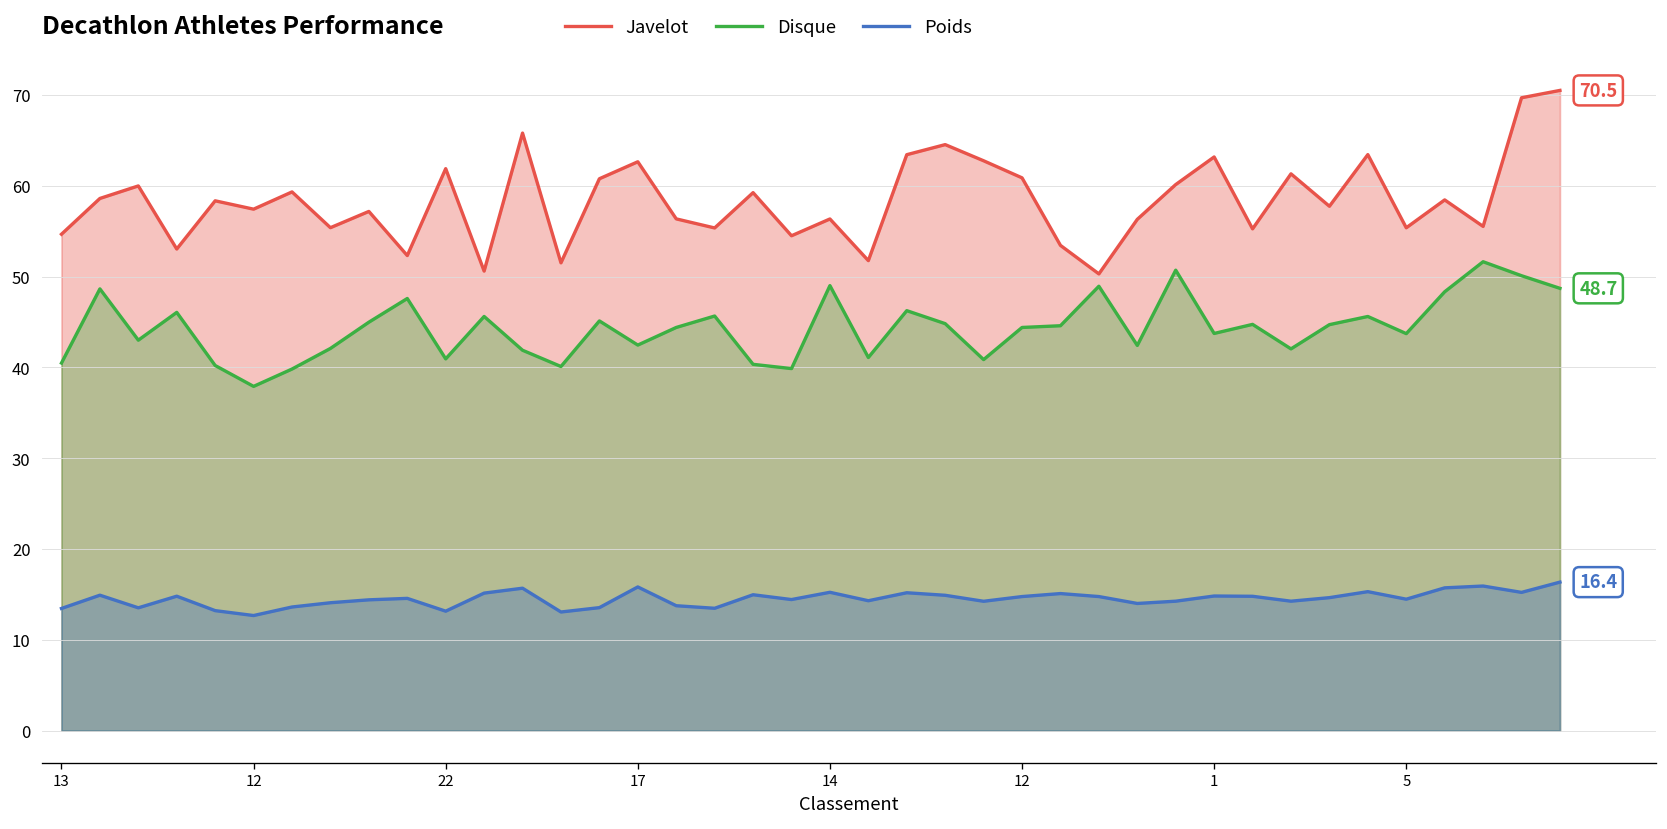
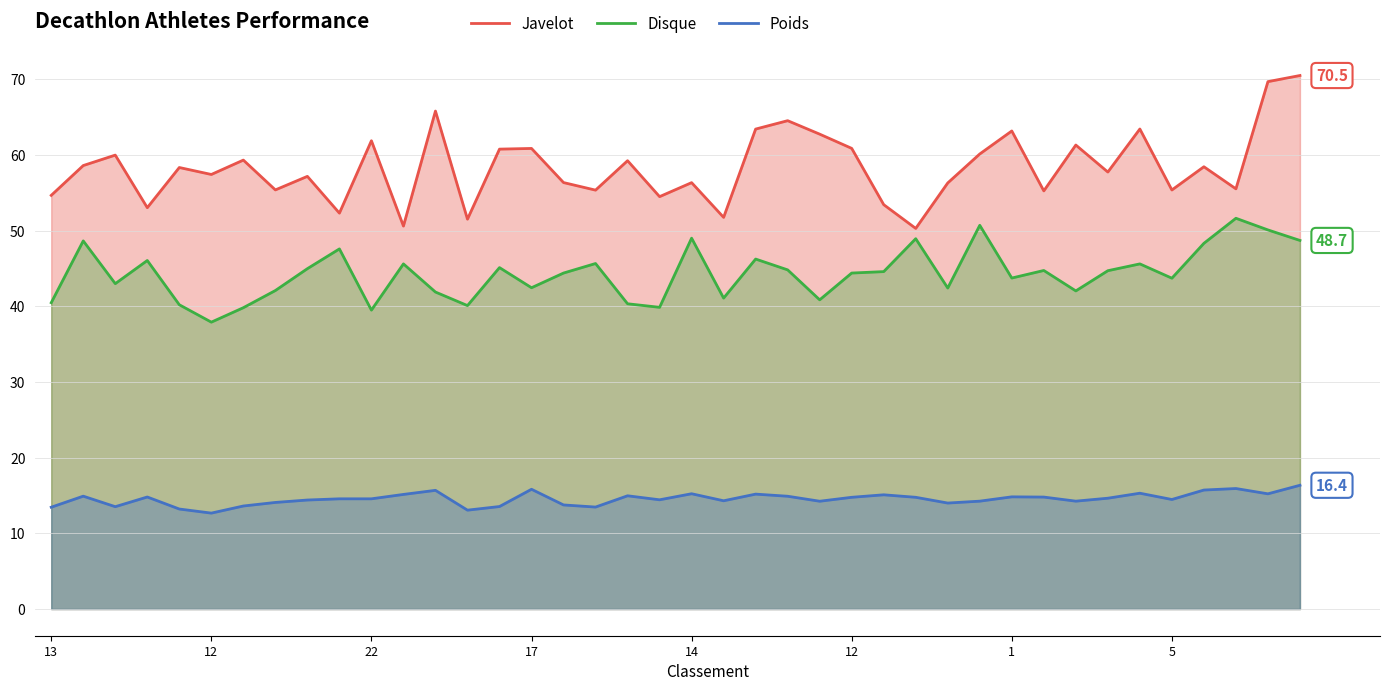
  {
    "Javelot": {
      "22": 62,
-     "17": 63,
+     "17": 61,
      "14": 56
    },
    "Disque": {
-     "22": 41,
+     "22": 40,
      "17": 42,
      "14": 49
    },
    "Poids": {
-     "22": 13,
+     "22": 15,
      "17": 16,
      "14": 15
    }
  }
